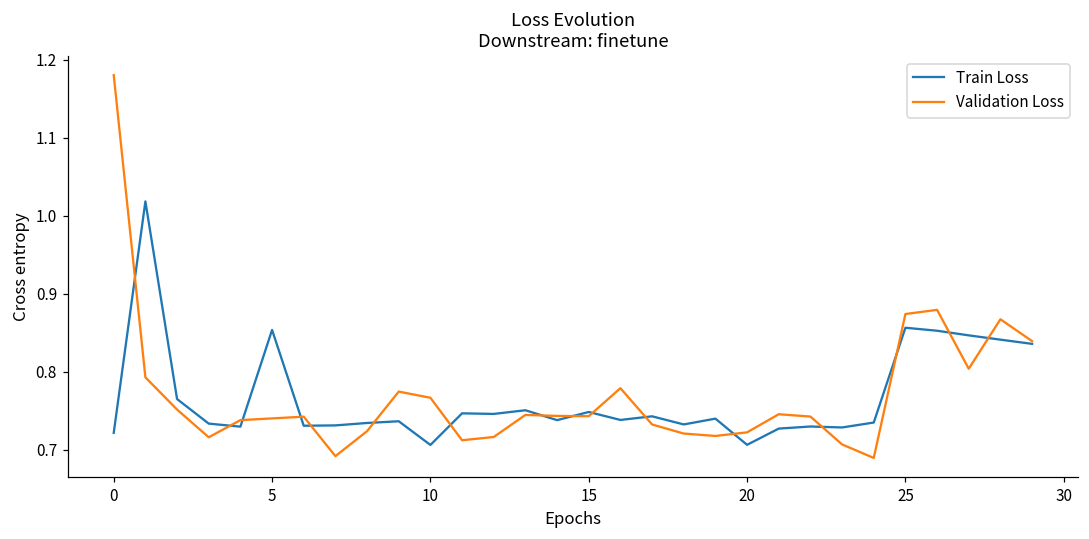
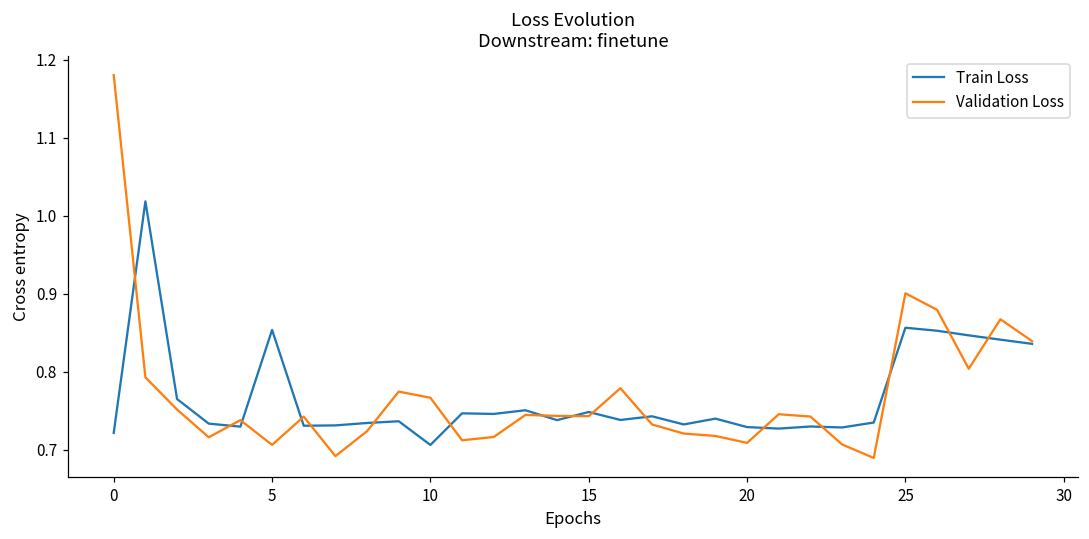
  {
    "Train Loss": {
      "0": 0.72,
      "5": 0.85,
      "10": 0.71,
      "15": 0.75,
-     "20": 0.71,
+     "20": 0.73,
      "25": 0.86
    },
    "Validation Loss": {
      "0": 1.18,
-     "5": 0.74,
+     "5": 0.71,
      "10": 0.77,
      "15": 0.74,
-     "20": 0.72,
-     "25": 0.87
+     "20": 0.71,
+     "25": 0.90
    }
  }
